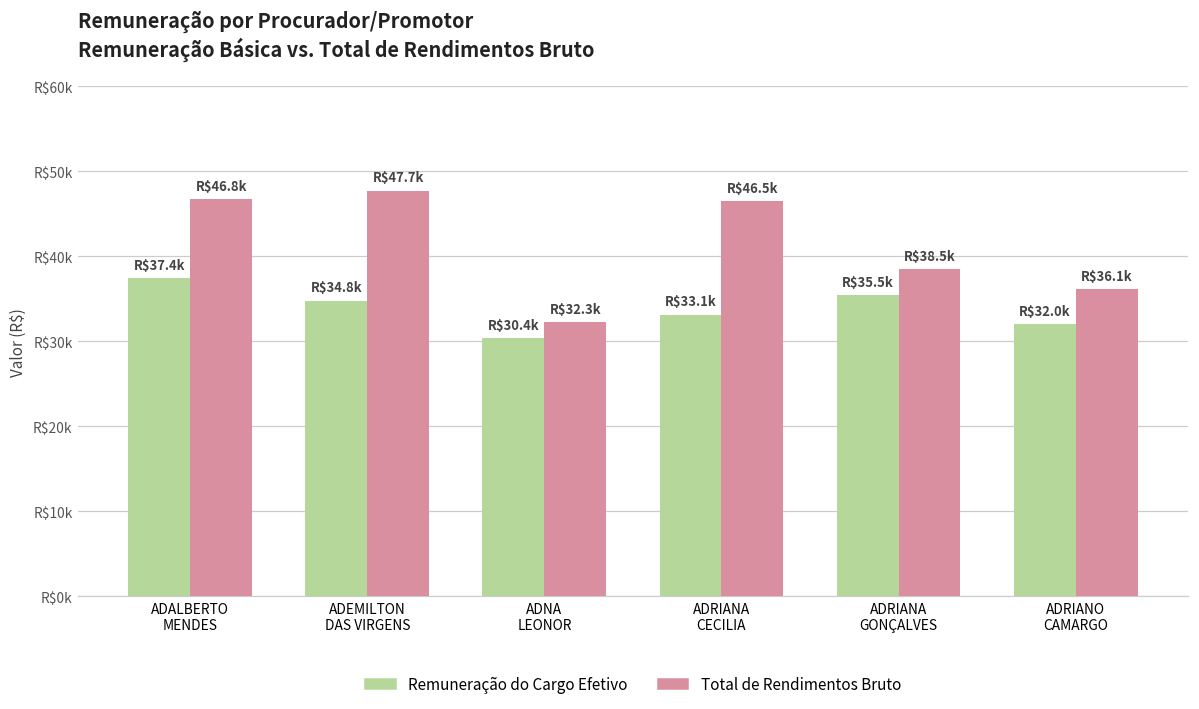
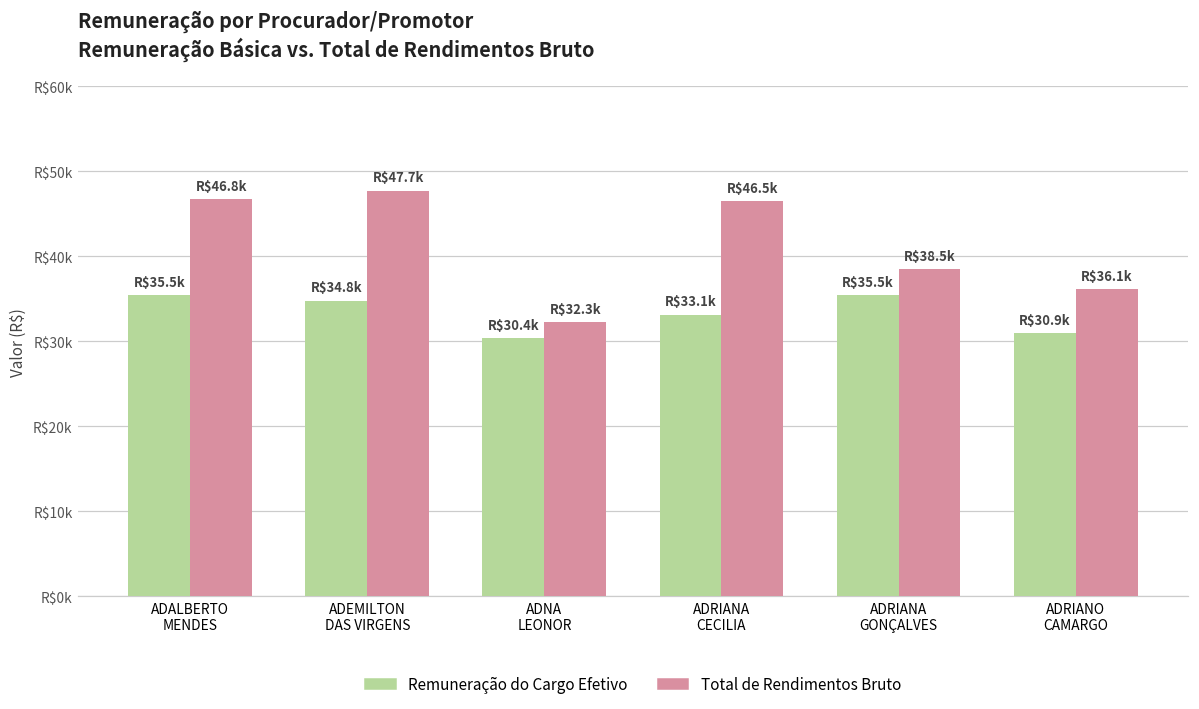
  {
    "Remuneração do Cargo Efetivo": {
-     "ADALBERTO MENDES": "$37.4k",
+     "ADALBERTO MENDES": "$35.5k",
      "ADEMILTON DAS VIRGENS": "$34.8k",
      "ADNA LEONOR": "$30.4k",
      "ADRIANA CECILIA": "$33.1k",
      "ADRIANA GONÇALVES": "$35.5k",
-     "ADRIANO CAMARGO": "$32.0k"
+     "ADRIANO CAMARGO": "$30.9k"
    },
    "Total de Rendimentos Bruto": {
      "ADALBERTO MENDES": "$46.8k",
      "ADEMILTON DAS VIRGENS": "$47.7k",
      "ADNA LEONOR": "$32.3k",
      "ADRIANA CECILIA": "$46.5k",
      "ADRIANA GONÇALVES": "$38.5k",
      "ADRIANO CAMARGO": "$36.1k"
    }
  }
